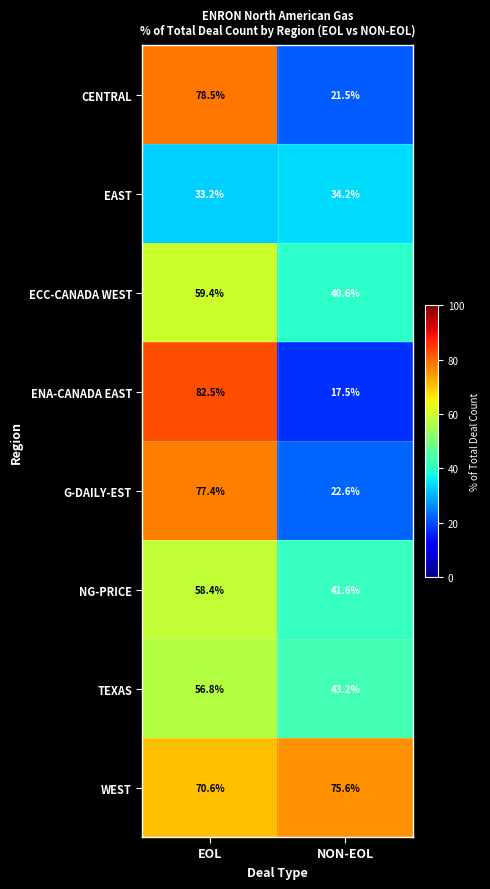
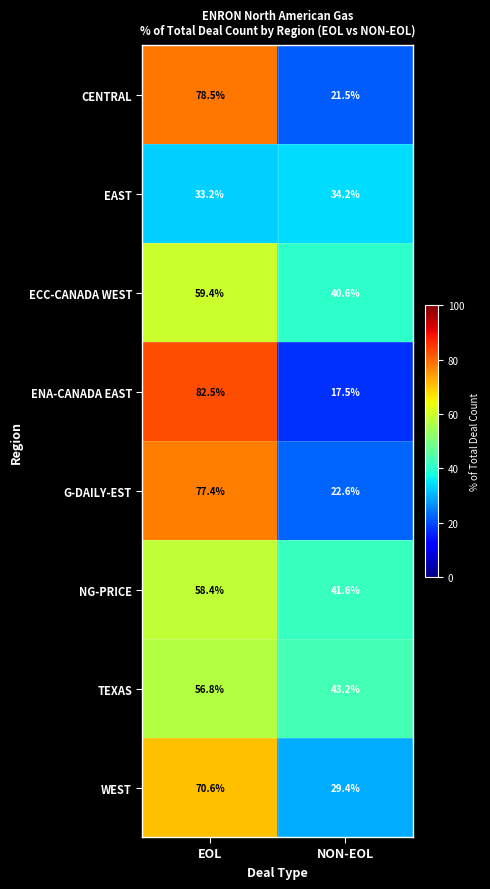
  {
    "CENTRAL": {
      "EOL": "78.5%",
      "NON-EOL": "21.5%"
    },
    "EAST": {
      "EOL": "33.2%",
      "NON-EOL": "34.2%"
    },
    "ECC-CANADA WEST": {
      "EOL": "59.4%",
      "NON-EOL": "40.6%"
    },
    "ENA-CANADA EAST": {
      "EOL": "82.5%",
      "NON-EOL": "17.5%"
    },
    "G-DAILY-EST": {
      "EOL": "77.4%",
      "NON-EOL": "22.6%"
    },
    "NG-PRICE": {
      "EOL": "58.4%",
      "NON-EOL": "41.6%"
    },
    "TEXAS": {
      "EOL": "56.8%",
      "NON-EOL": "43.2%"
    },
    "WEST": {
      "EOL": "70.6%",
-     "NON-EOL": "75.6%"
+     "NON-EOL": "29.4%"
    }
  }
